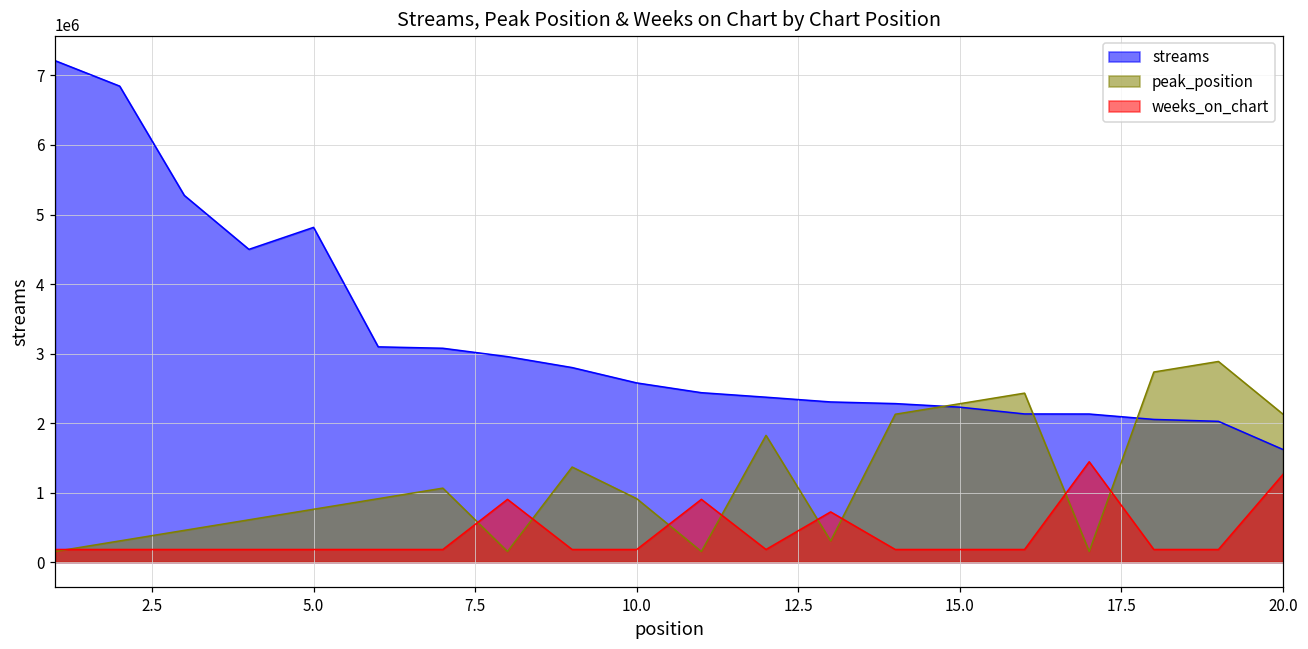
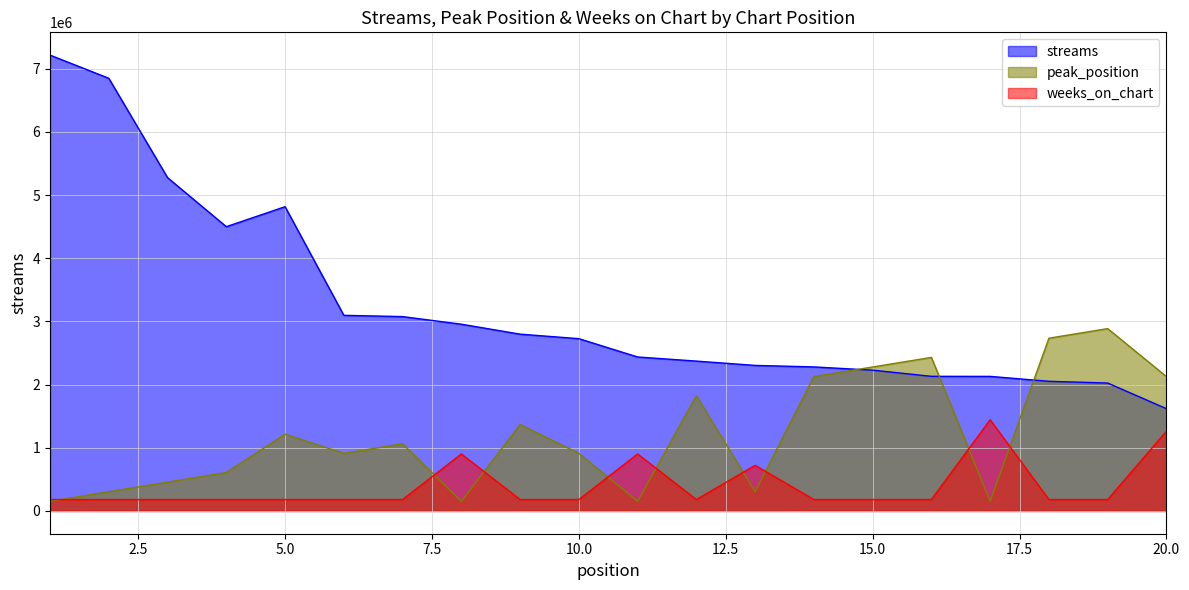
  {
    "streams": {
      "5.0": 4800000,
-     "10.0": 2600000,
+     "10.0": 2700000,
      "15.0": 2200000,
      "20.0": 1600000
    },
    "peak_position": {
-     "5.0": 800000,
+     "5.0": 1200000,
      "10.0": 900000,
      "15.0": 2300000,
      "20.0": 2100000
    },
    "weeks_on_chart": {
      "5.0": 200000,
      "10.0": 200000,
      "15.0": 200000,
      "20.0": 1300000
    }
  }
